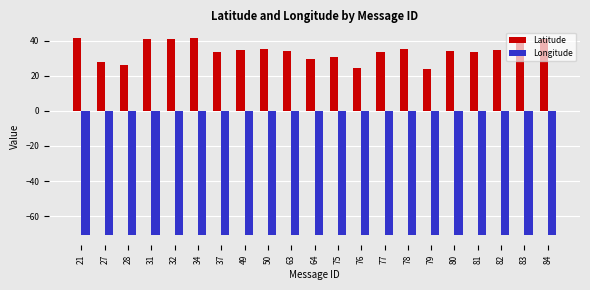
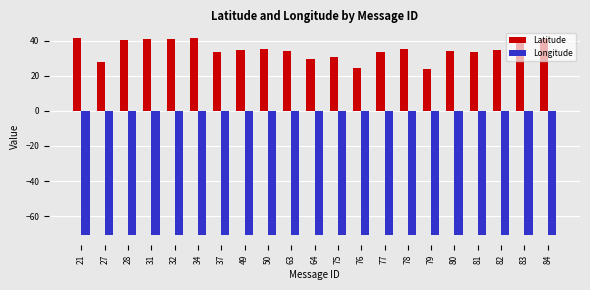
  {
    "Latitude": {
      "21": 41,
      "27": 28,
-     "28": 26,
+     "28": 41,
      "31": 41,
      "32": 41,
      "34": 41,
      "37": 33,
      "49": 35,
      "50": 35,
      "63": 34,
      "64": 30,
      "75": 31,
      "76": 24,
      "77": 34,
      "78": 35,
      "79": 24,
      "80": 34,
      "81": 33,
      "82": 35
    },
    "Longitude": {
      "21": -71,
      "27": -71,
      "28": -71,
      "31": -71,
      "32": -71,
      "34": -71,
      "37": -71,
      "49": -71,
      "50": -71,
      "63": -71,
      "64": -71,
      "75": -71,
      "76": -71,
      "77": -71,
      "78": -71,
      "79": -71,
      "80": -71,
      "81": -71,
      "82": -71,
      "83": -71,
      "84": -71
    }
  }
